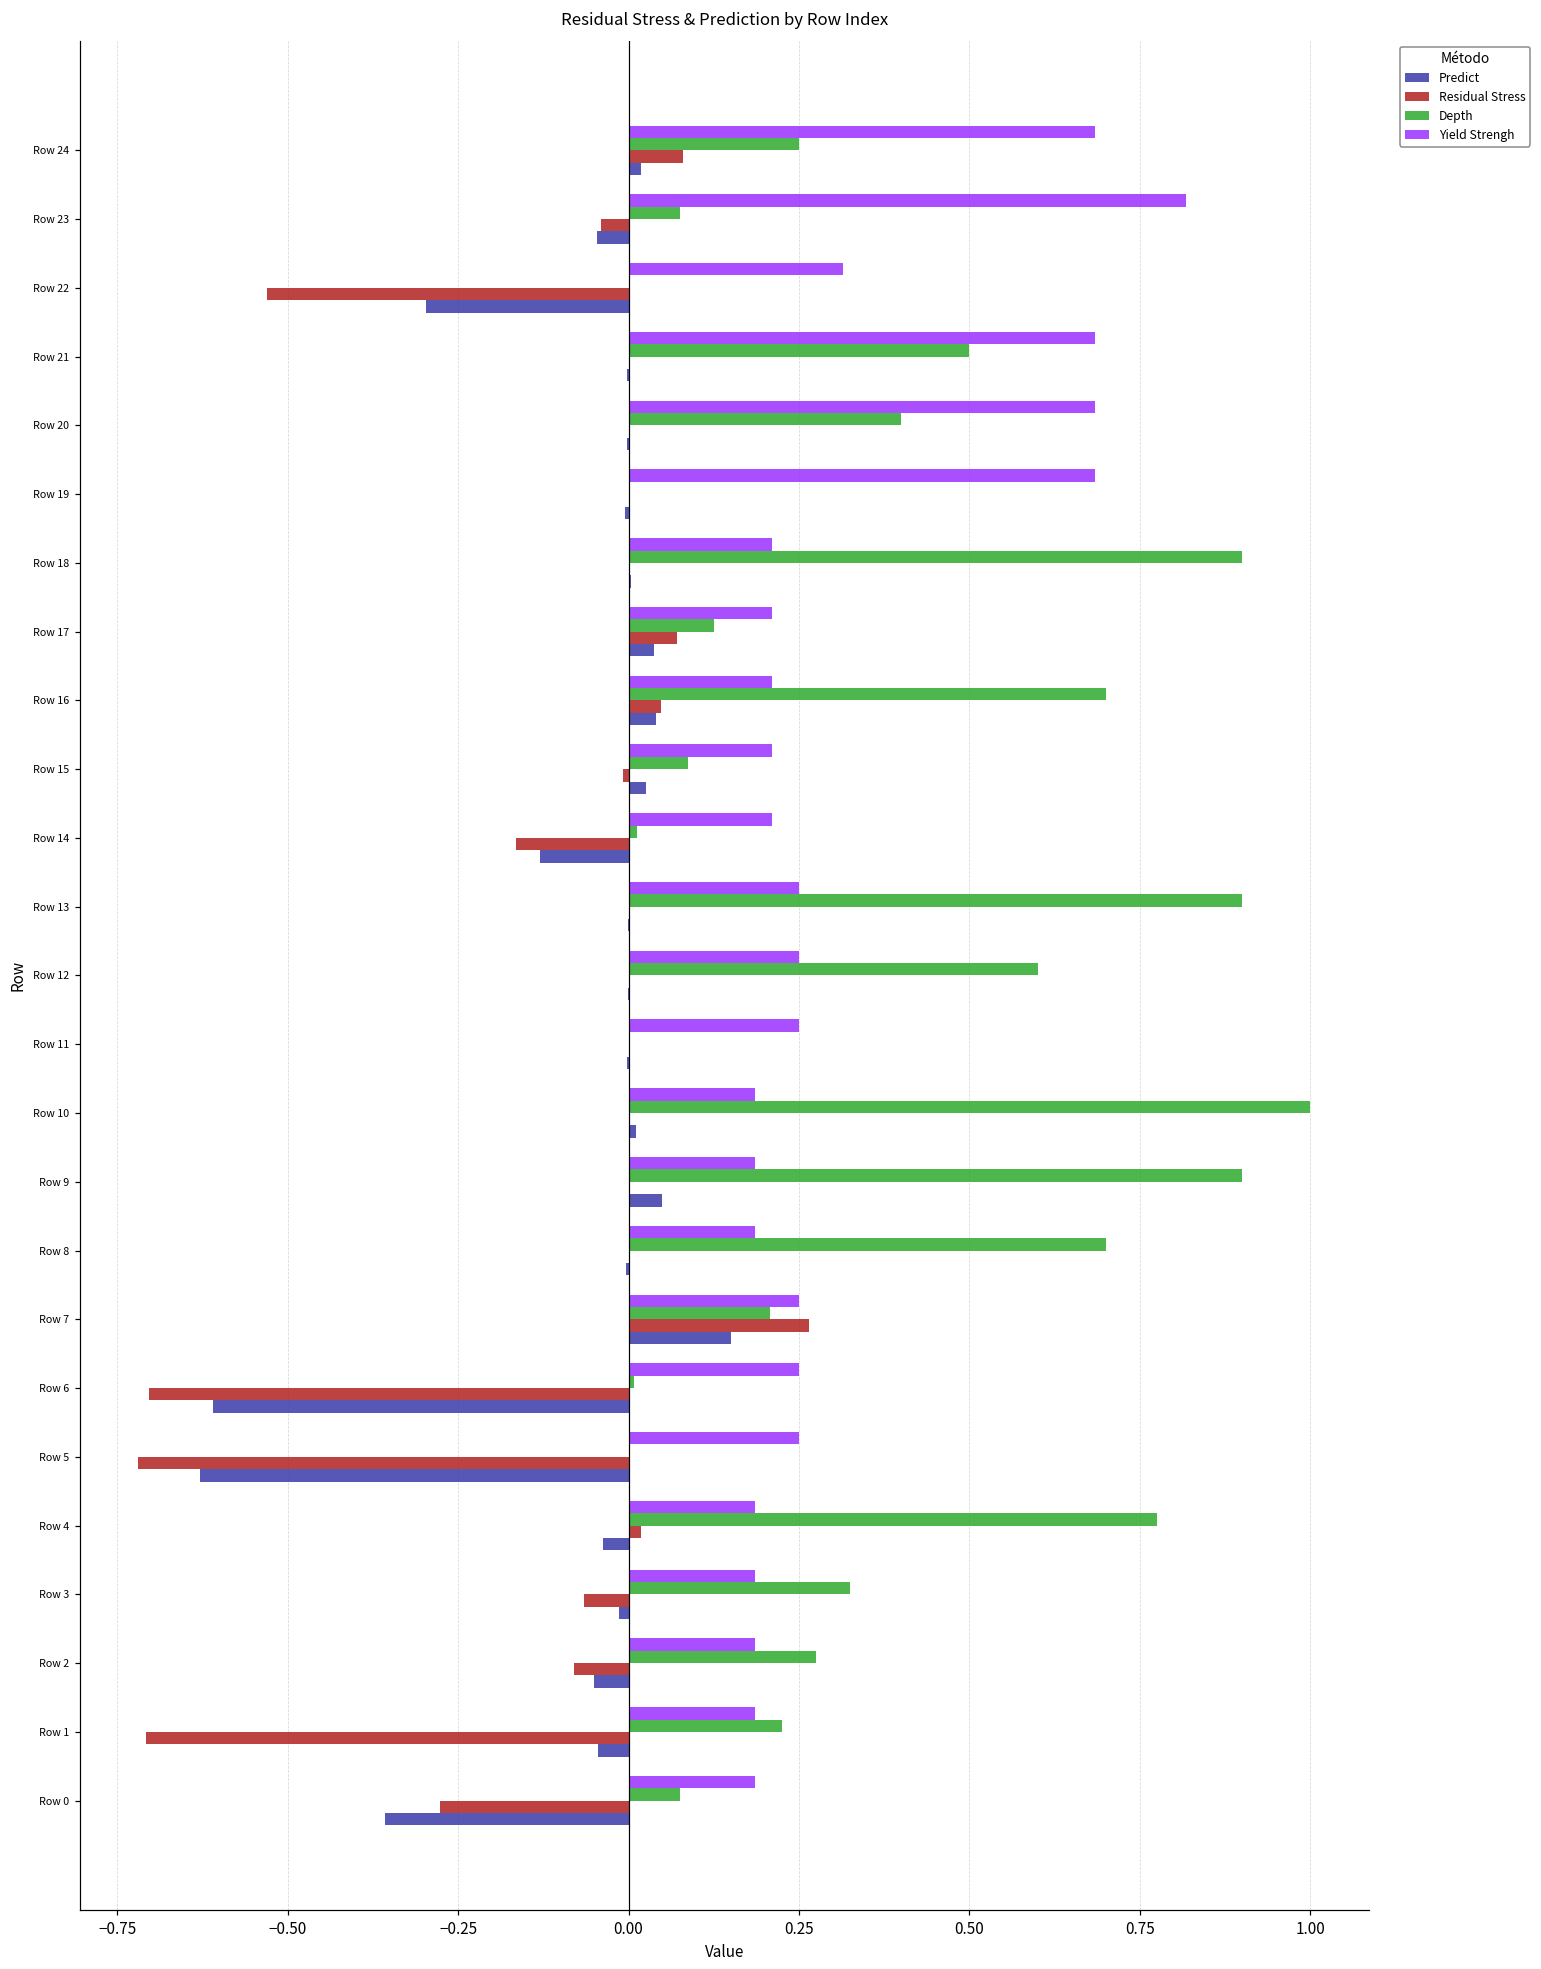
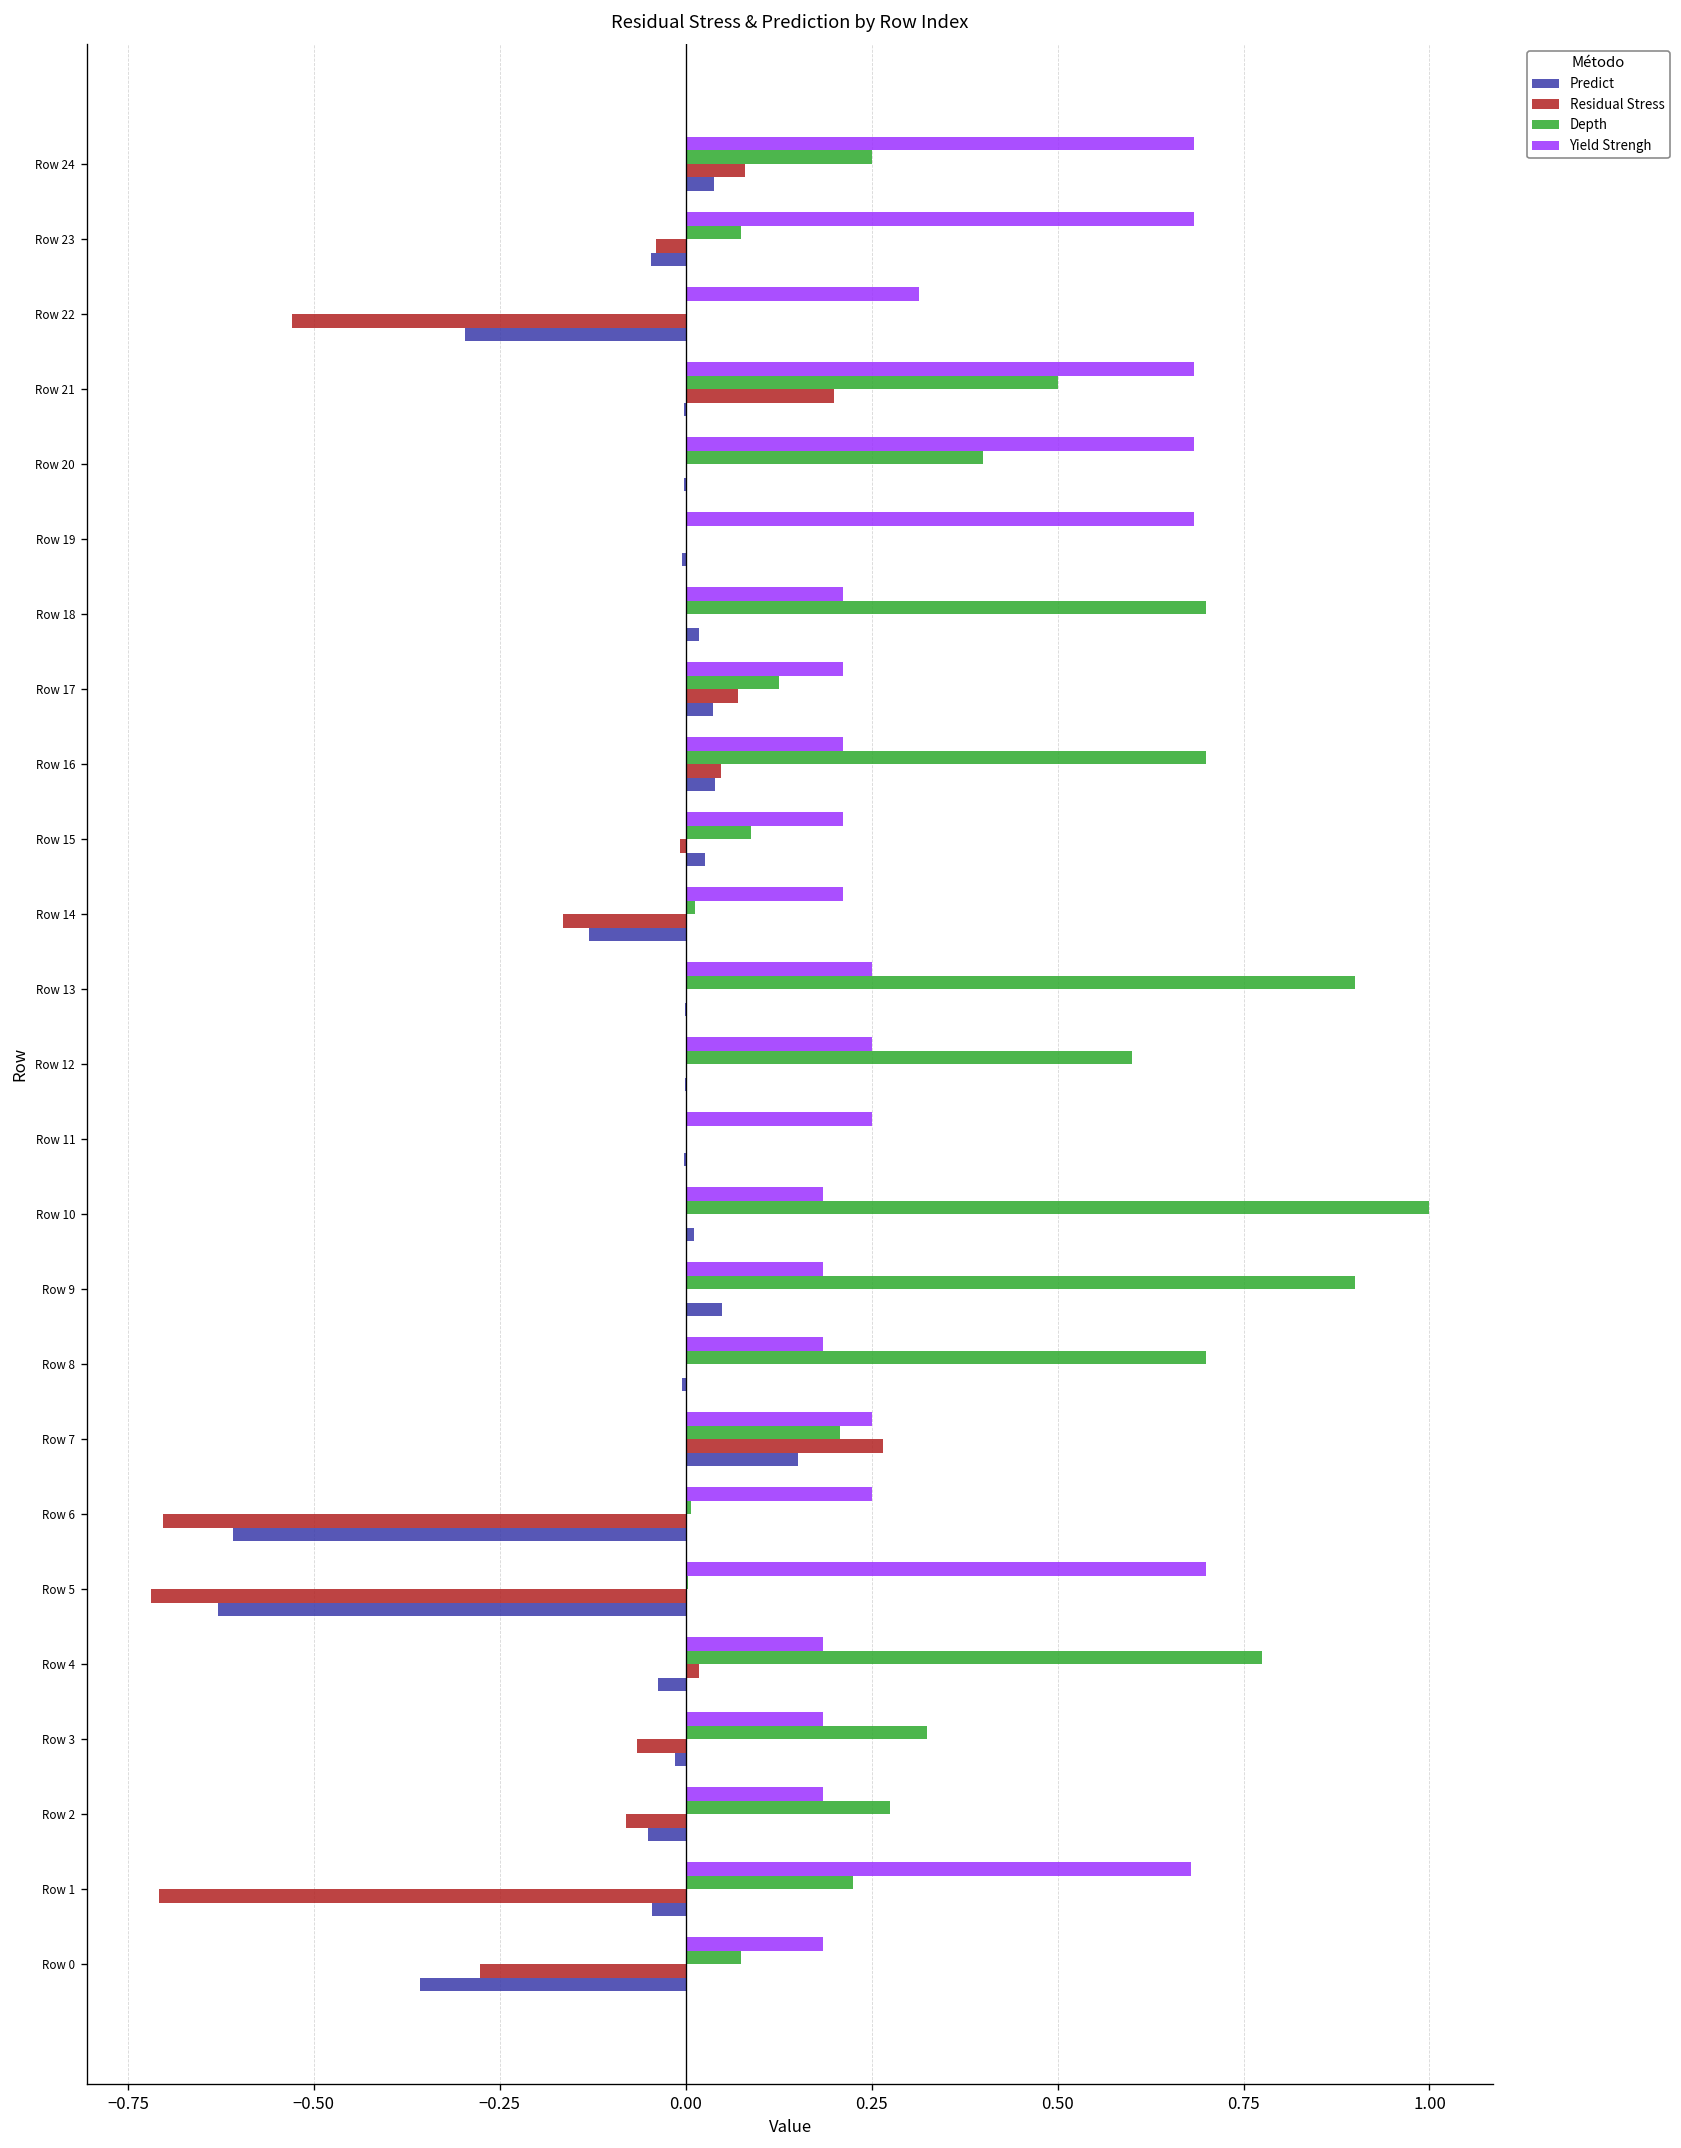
  {
    "Predict": {
-     "Row 24": 0.02,
+     "Row 24": 0.04,
      "Row 23": -0.05,
      "Row 22": -0.30,
      "Row 19": 0.00,
-     "Row 18": 0.00,
+     "Row 18": 0.02,
      "Row 17": 0.04,
      "Row 16": 0.04,
      "Row 15": 0.03,
      "Row 14": -0.13,
      "Row 10": 0.01,
      "Row 9": 0.05,
      "Row 8": 0.00,
      "Row 7": 0.15,
      "Row 6": -0.61,
      "Row 5": -0.63,
      "Row 4": -0.04,
      "Row 3": -0.01,
      "Row 2": -0.05,
      "Row 1": -0.05,
      "Row 0": -0.36
    },
    "Residual Stress": {
      "Row 24": 0.08,
      "Row 23": -0.04,
      "Row 22": -0.53,
-     "Row 21": 0.0,
+     "Row 21": 0.2,
      "Row 20": 0.0,
      "Row 19": 0.0,
      "Row 18": 0.0,
      "Row 17": 0.07,
      "Row 16": 0.05,
      "Row 15": -0.01,
      "Row 14": -0.16,
      "Row 13": 0.0,
      "Row 12": 0.0,
      "Row 11": 0.0,
      "Row 10": 0.0,
      "Row 9": 0.0,
      "Row 8": 0.0,
      "Row 7": 0.26,
      "Row 6": -0.7,
      "Row 5": -0.72,
      "Row 4": 0.02,
      "Row 3": -0.07,
      "Row 2": -0.08,
      "Row 1": -0.71,
      "Row 0": -0.28
    },
    "Depth": {
      "Row 24": 0.25,
      "Row 23": 0.08,
      "Row 22": 0.0,
      "Row 21": 0.5,
      "Row 20": 0.4,
      "Row 19": 0.0,
-     "Row 18": 0.9,
+     "Row 18": 0.7,
      "Row 17": 0.13,
      "Row 16": 0.7,
      "Row 15": 0.09,
      "Row 14": 0.01,
      "Row 13": 0.9,
      "Row 12": 0.6,
      "Row 11": 0.0,
      "Row 10": 1.0,
      "Row 9": 0.9,
      "Row 8": 0.7,
      "Row 7": 0.21,
      "Row 6": 0.01,
      "Row 4": 0.78,
      "Row 3": 0.33,
      "Row 2": 0.28,
      "Row 1": 0.23,
      "Row 0": 0.08
    },
    "Yield Strengh": {
      "Row 24": 0.68,
-     "Row 23": 0.82,
+     "Row 23": 0.68,
      "Row 22": 0.31,
      "Row 21": 0.68,
      "Row 20": 0.68,
      "Row 19": 0.68,
      "Row 18": 0.21,
      "Row 17": 0.21,
      "Row 16": 0.21,
      "Row 15": 0.21,
      "Row 14": 0.21,
      "Row 13": 0.25,
      "Row 12": 0.25,
      "Row 11": 0.25,
      "Row 10": 0.19,
      "Row 9": 0.19,
      "Row 8": 0.19,
      "Row 7": 0.25,
      "Row 6": 0.25,
-     "Row 5": 0.25,
+     "Row 5": 0.70,
      "Row 4": 0.19,
      "Row 3": 0.19,
      "Row 2": 0.19,
-     "Row 1": 0.19,
+     "Row 1": 0.68,
      "Row 0": 0.19
    }
  }
